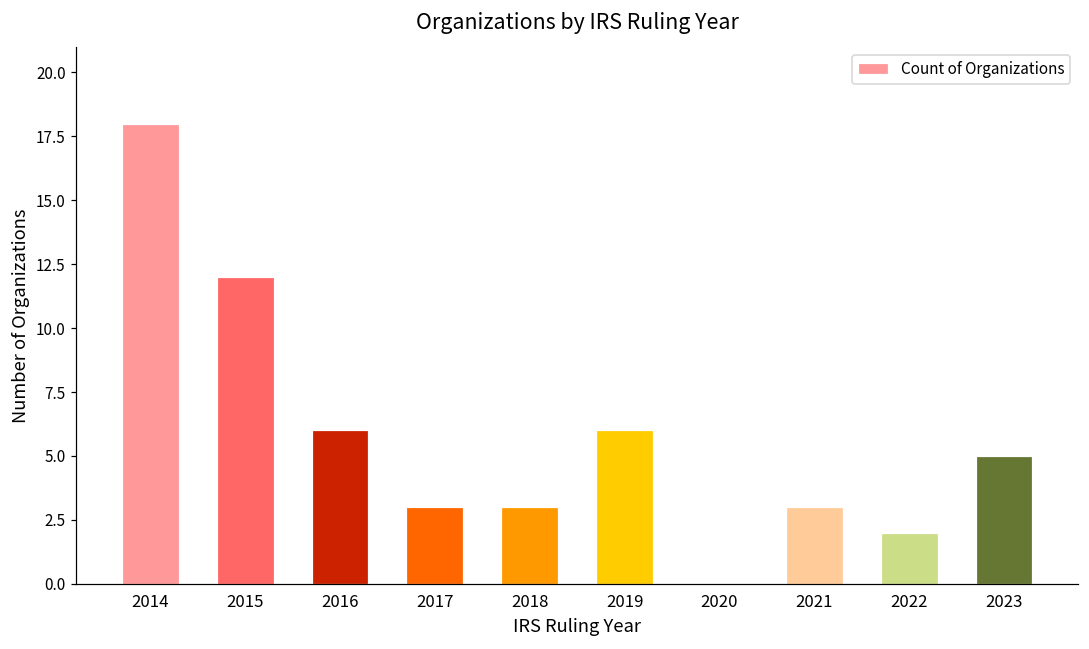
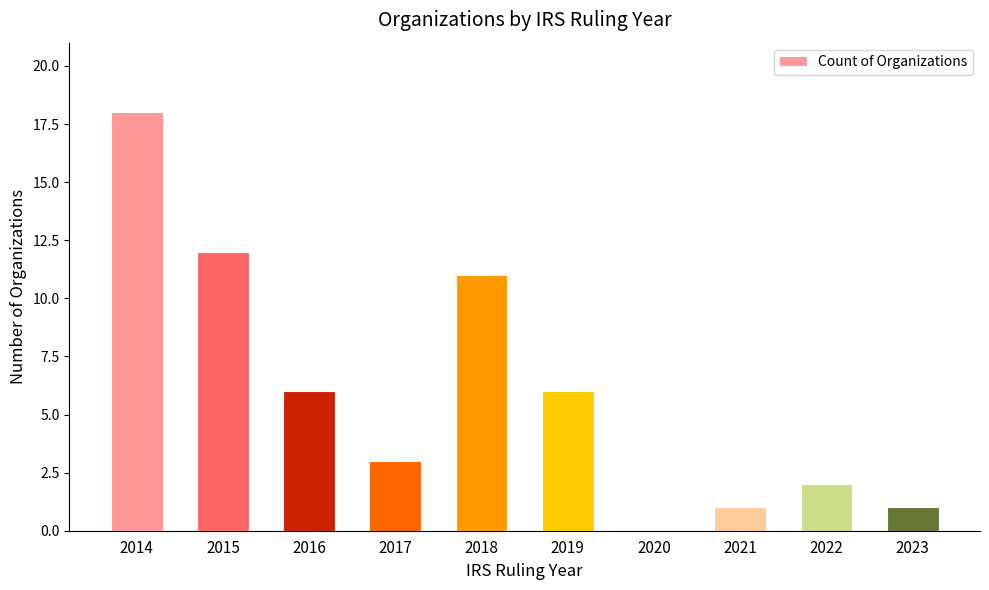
  {
    "2014": 18,
    "2015": 12,
    "2016": 6,
    "2017": 3,
-   "2018": 3,
+   "2018": 11,
    "2019": 6,
    "2020": 0,
-   "2021": 3,
+   "2021": 1,
    "2022": 2,
-   "2023": 5
+   "2023": 1
  }
